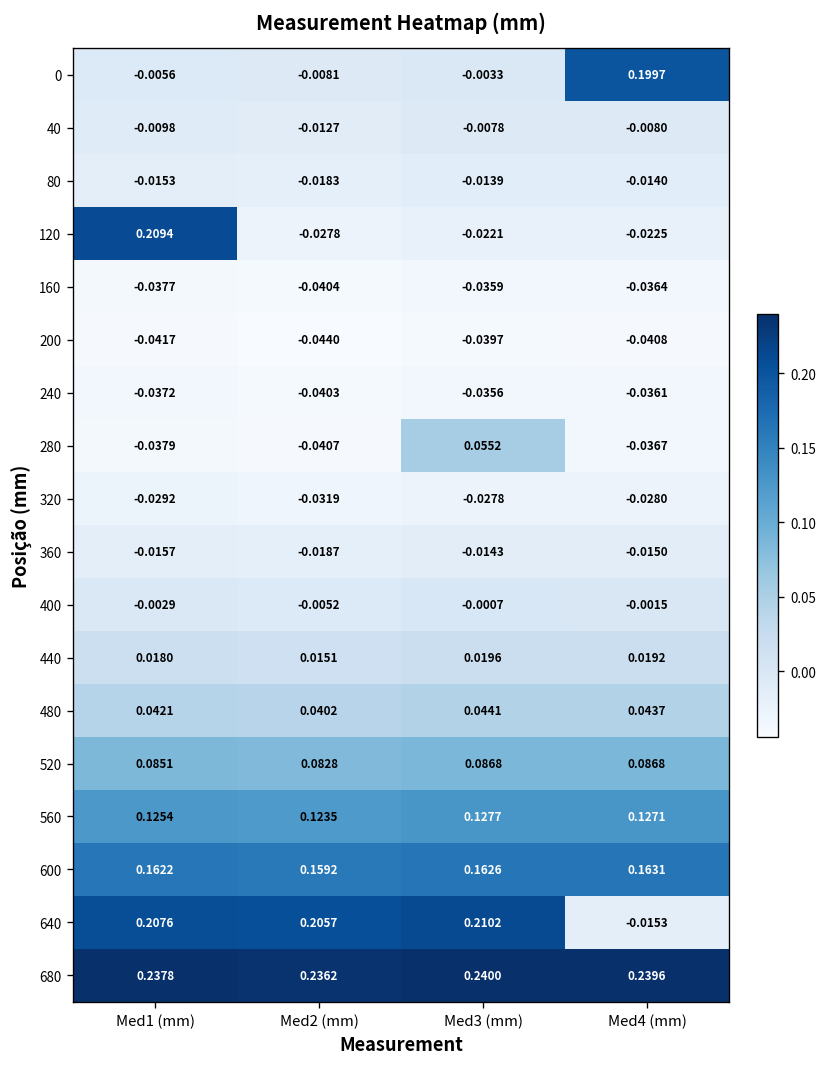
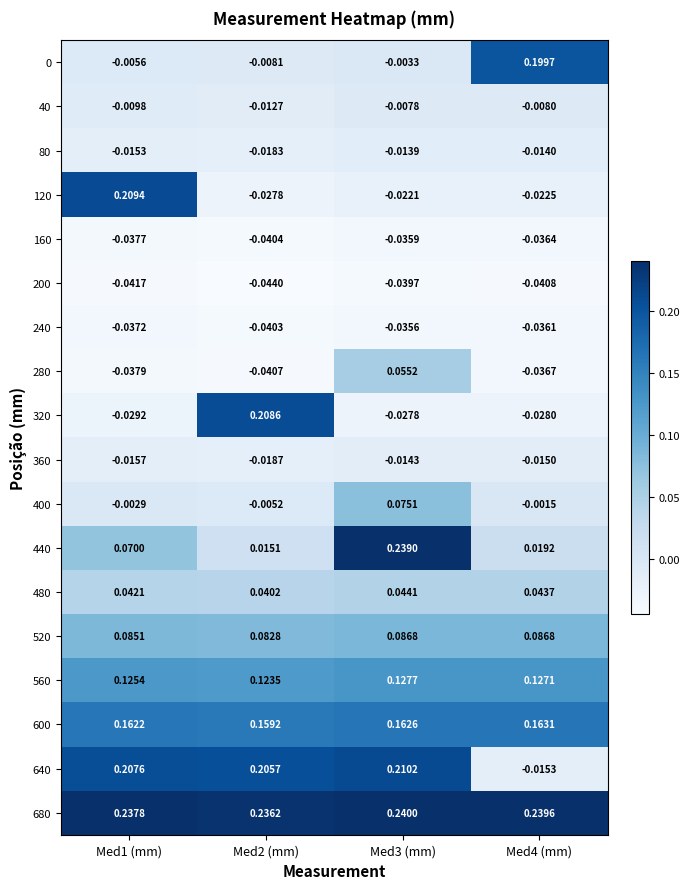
  {
    "0": {
      "Med1 (mm)": -0.0056,
      "Med2 (mm)": -0.0081,
      "Med3 (mm)": -0.0033,
      "Med4 (mm)": 0.1997
    },
    "40": {
      "Med1 (mm)": -0.0098,
      "Med2 (mm)": -0.0127,
      "Med3 (mm)": -0.0078,
      "Med4 (mm)": -0.0080
    },
    "80": {
      "Med1 (mm)": -0.0153,
      "Med2 (mm)": -0.0183,
      "Med3 (mm)": -0.0139,
      "Med4 (mm)": -0.0140
    },
    "120": {
      "Med1 (mm)": 0.2094,
      "Med2 (mm)": -0.0278,
      "Med3 (mm)": -0.0221,
      "Med4 (mm)": -0.0225
    },
    "160": {
      "Med1 (mm)": -0.0377,
      "Med2 (mm)": -0.0404,
      "Med3 (mm)": -0.0359,
      "Med4 (mm)": -0.0364
    },
    "200": {
      "Med1 (mm)": -0.0417,
      "Med2 (mm)": -0.0440,
      "Med3 (mm)": -0.0397,
      "Med4 (mm)": -0.0408
    },
    "240": {
      "Med1 (mm)": -0.0372,
      "Med2 (mm)": -0.0403,
      "Med3 (mm)": -0.0356,
      "Med4 (mm)": -0.0361
    },
    "280": {
      "Med1 (mm)": -0.0379,
      "Med2 (mm)": -0.0407,
      "Med3 (mm)": 0.0552,
      "Med4 (mm)": -0.0367
    },
    "320": {
      "Med1 (mm)": -0.0292,
-     "Med2 (mm)": -0.0319,
+     "Med2 (mm)": 0.2086,
      "Med3 (mm)": -0.0278,
      "Med4 (mm)": -0.0280
    },
    "360": {
      "Med1 (mm)": -0.0157,
      "Med2 (mm)": -0.0187,
      "Med3 (mm)": -0.0143,
      "Med4 (mm)": -0.0150
    },
    "400": {
      "Med1 (mm)": -0.0029,
      "Med2 (mm)": -0.0052,
-     "Med3 (mm)": -0.0007,
+     "Med3 (mm)": 0.0751,
      "Med4 (mm)": -0.0015
    },
    "440": {
-     "Med1 (mm)": 0.0180,
+     "Med1 (mm)": 0.0700,
      "Med2 (mm)": 0.0151,
-     "Med3 (mm)": 0.0196,
+     "Med3 (mm)": 0.2390,
      "Med4 (mm)": 0.0192
    },
    "480": {
      "Med1 (mm)": 0.0421,
      "Med2 (mm)": 0.0402,
      "Med3 (mm)": 0.0441,
      "Med4 (mm)": 0.0437
    },
    "520": {
      "Med1 (mm)": 0.0851,
      "Med2 (mm)": 0.0828,
      "Med3 (mm)": 0.0868,
      "Med4 (mm)": 0.0868
    },
    "560": {
      "Med1 (mm)": 0.1254,
      "Med2 (mm)": 0.1235,
      "Med3 (mm)": 0.1277,
      "Med4 (mm)": 0.1271
    },
    "600": {
      "Med1 (mm)": 0.1622,
      "Med2 (mm)": 0.1592,
      "Med3 (mm)": 0.1626,
      "Med4 (mm)": 0.1631
    },
    "640": {
      "Med1 (mm)": 0.2076,
      "Med2 (mm)": 0.2057,
      "Med3 (mm)": 0.2102,
      "Med4 (mm)": -0.0153
    },
    "680": {
      "Med1 (mm)": 0.2378,
      "Med2 (mm)": 0.2362,
      "Med3 (mm)": 0.2400,
      "Med4 (mm)": 0.2396
    }
  }
